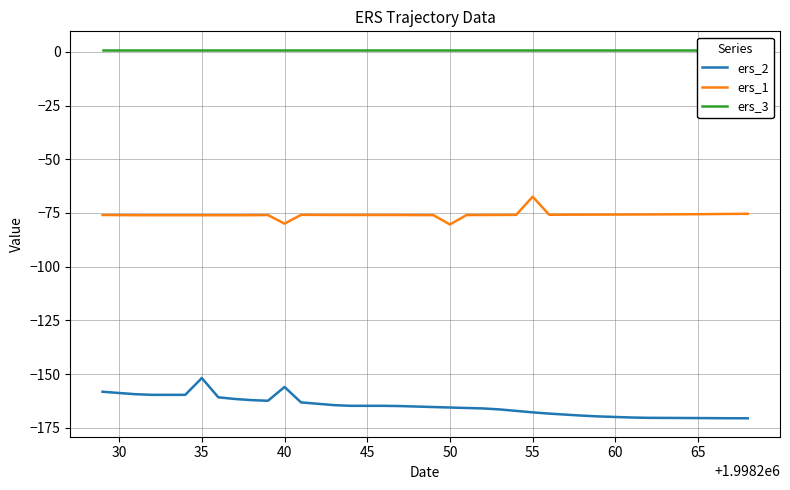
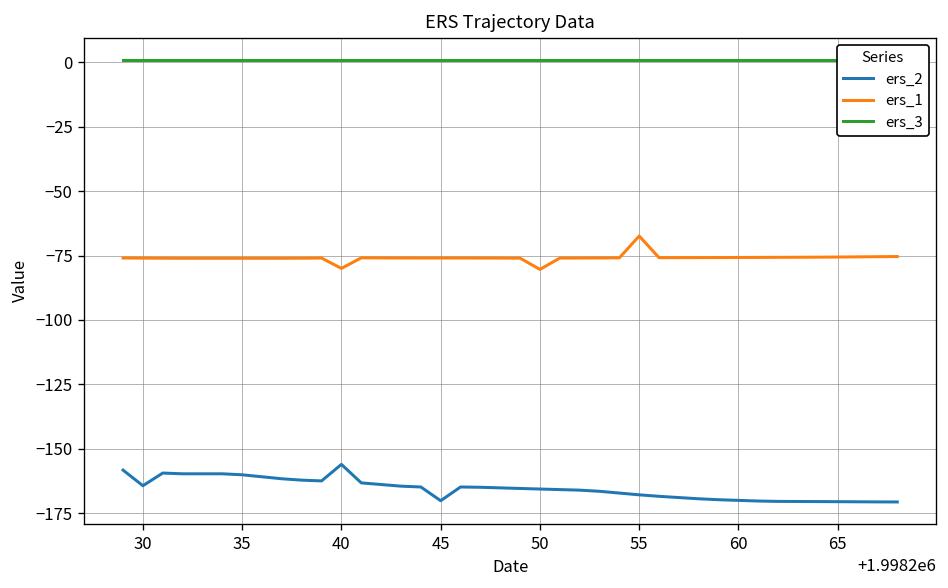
  {
    "ers_2": {
-     "30": -159,
-     "35": -152,
+     "30": -164,
+     "35": -160,
      "40": -156,
-     "45": -165,
+     "45": -170,
      "50": -166,
      "55": -168,
      "60": -170,
      "65": -170
    },
    "ers_1": {
      "30": -76,
      "35": -76,
      "40": -80,
      "45": -76,
      "50": -80,
      "55": -67,
      "60": -76,
      "65": -76
    },
    "ers_3": {
      "30": 1,
      "35": 1,
      "40": 1,
      "45": 1,
      "50": 1,
      "55": 1,
      "60": 1
    }
  }
